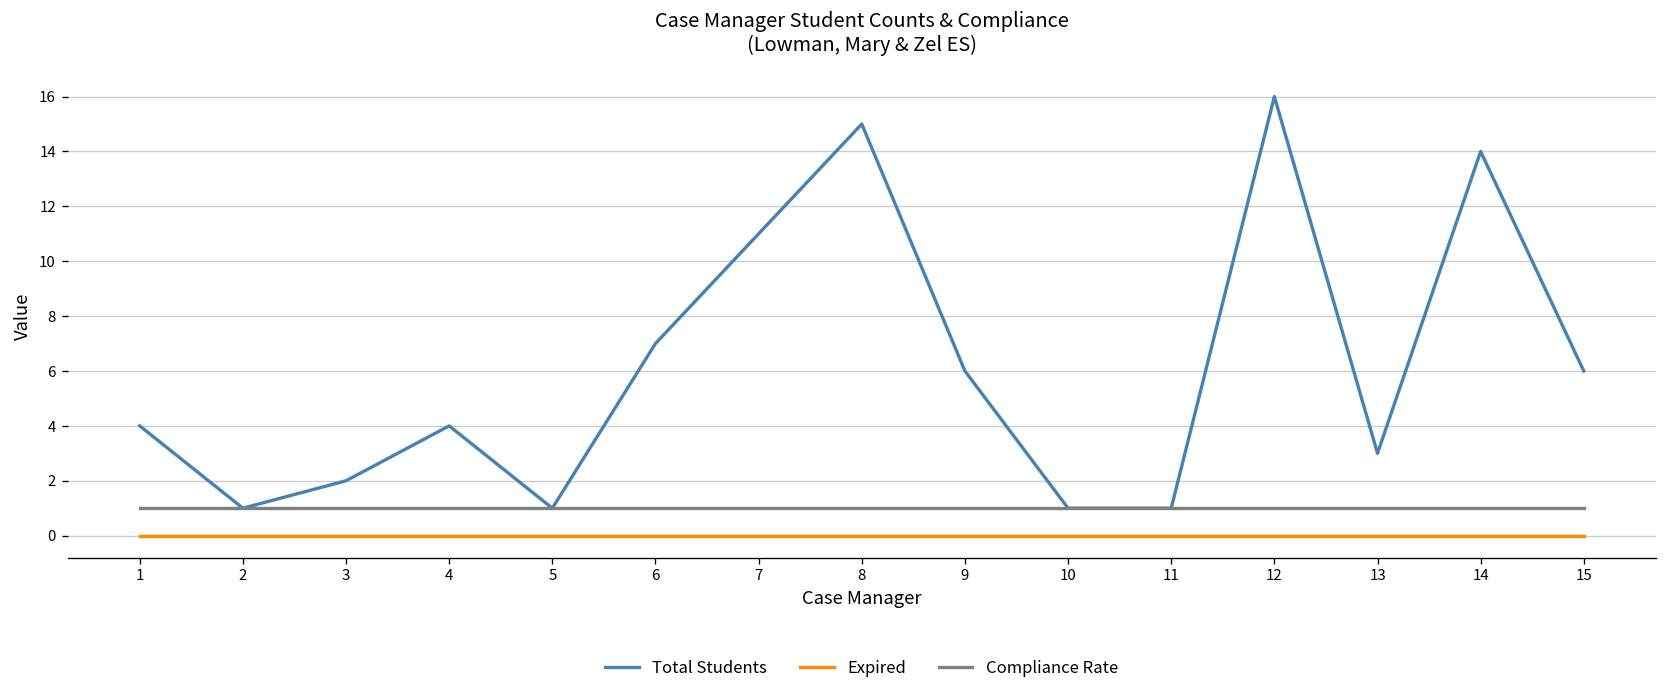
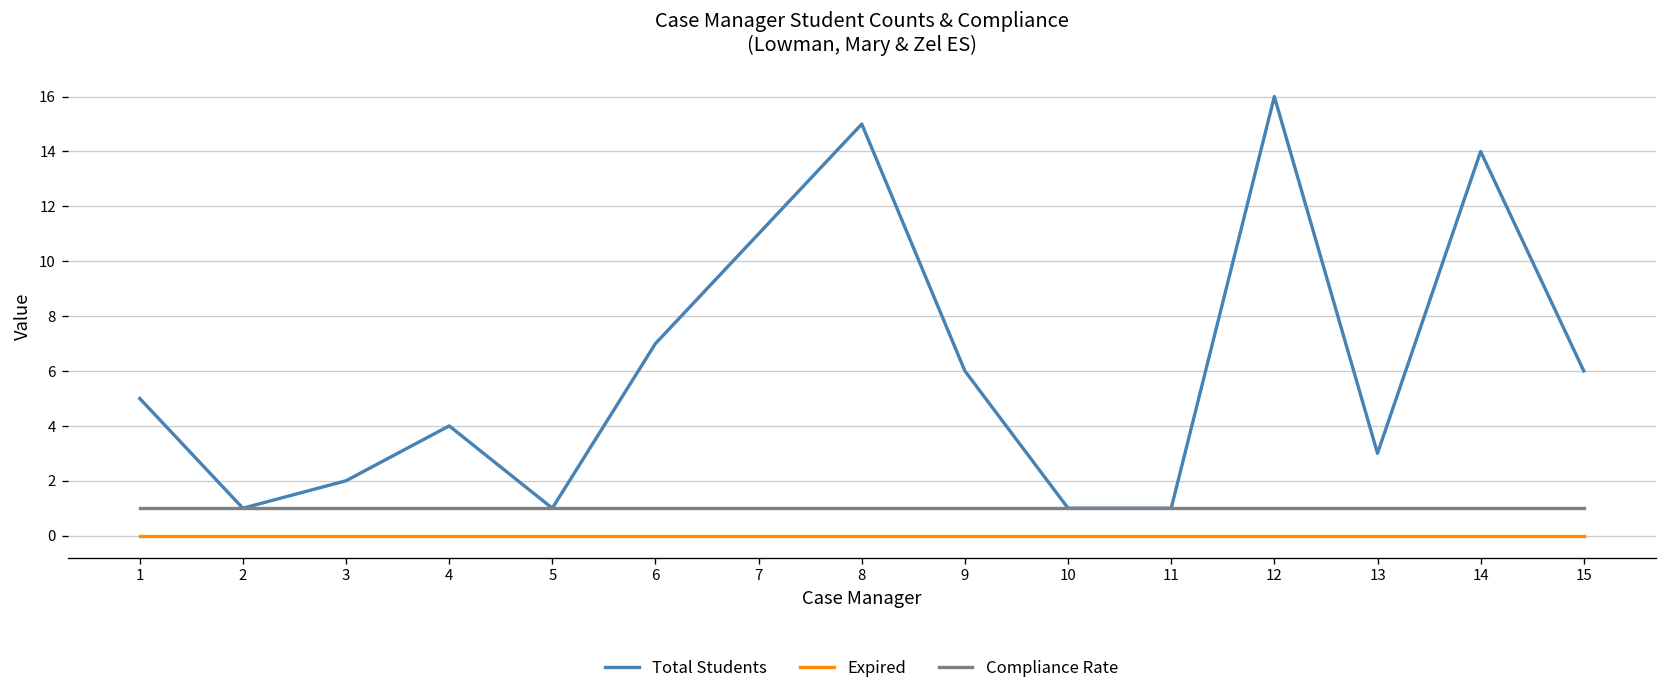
  {
    "Total Students": {
-     "1": 4,
+     "1": 5,
      "3": 2,
      "4": 4,
      "6": 7,
      "7": 11,
      "8": 15,
      "9": 6,
      "12": 16,
      "13": 3,
      "14": 14,
      "15": 6
    },
    "Expired": {
      "1": 0,
      "2": 0,
      "3": 0,
      "4": 0,
      "5": 0,
      "6": 0,
      "7": 0,
      "8": 0,
      "9": 0,
      "10": 0,
      "11": 0,
      "12": 0,
      "13": 0,
      "14": 0,
      "15": 0
    },
    "Compliance Rate": {
      "1": 1,
      "3": 1,
      "4": 1,
      "6": 1,
      "7": 1,
      "8": 1,
      "9": 1,
      "12": 1,
      "13": 1,
      "14": 1,
      "15": 1
    }
  }
